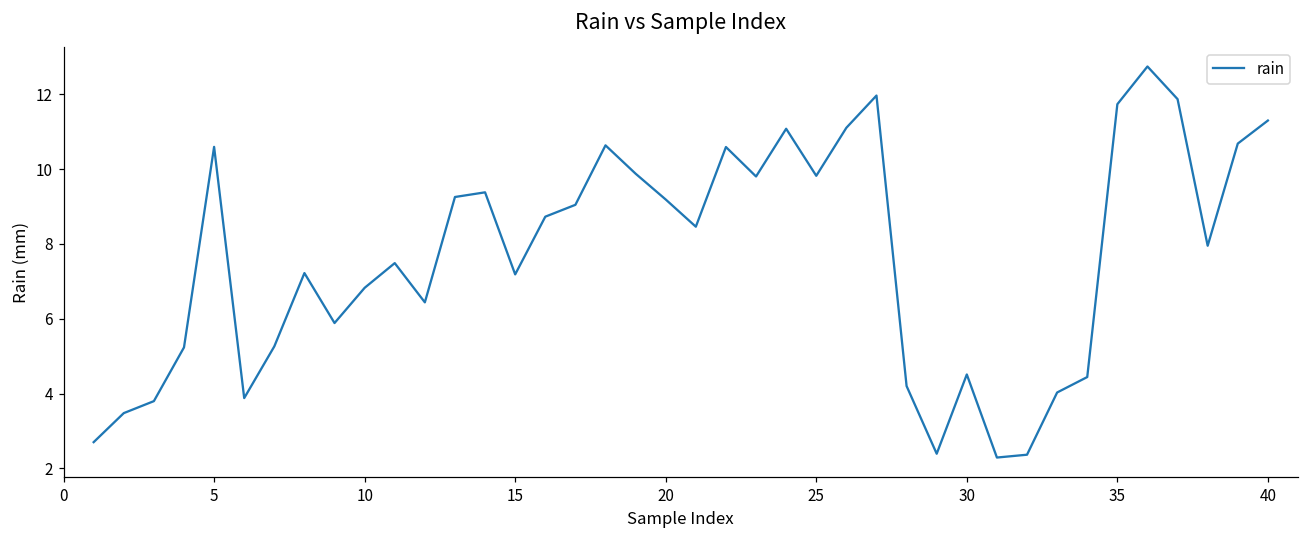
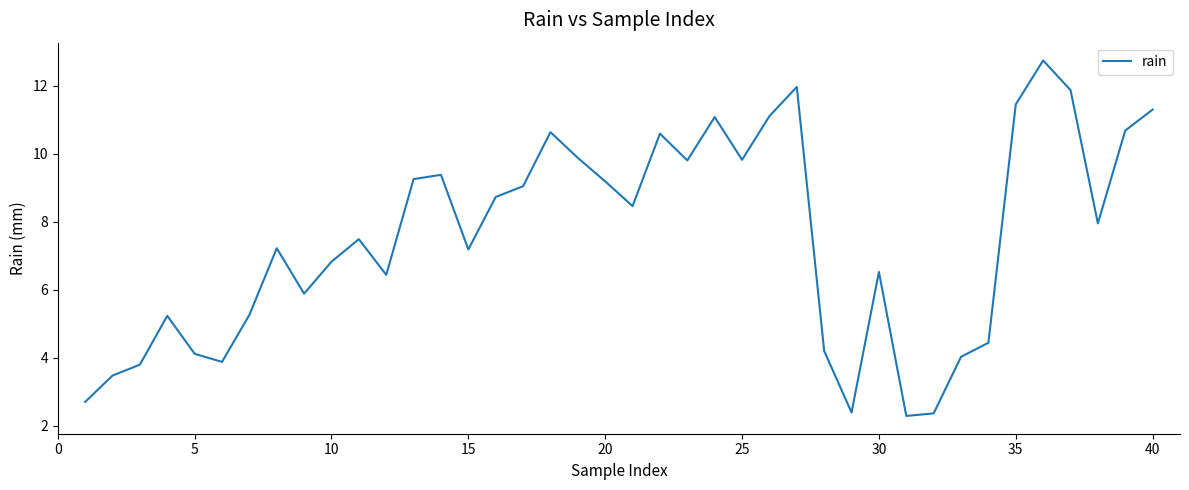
  {
-   "5": 10.6,
+   "5": 4.1,
    "10": 6.8,
    "15": 7.2,
    "20": 9.2,
    "25": 9.8,
-   "30": 4.5,
-   "35": 11.7,
+   "30": 6.5,
+   "35": 11.5,
    "40": 11.3
  }
